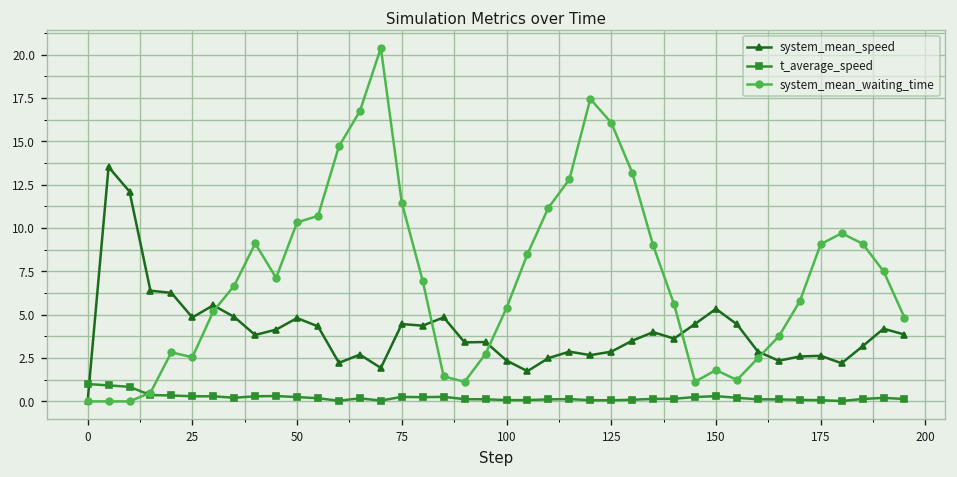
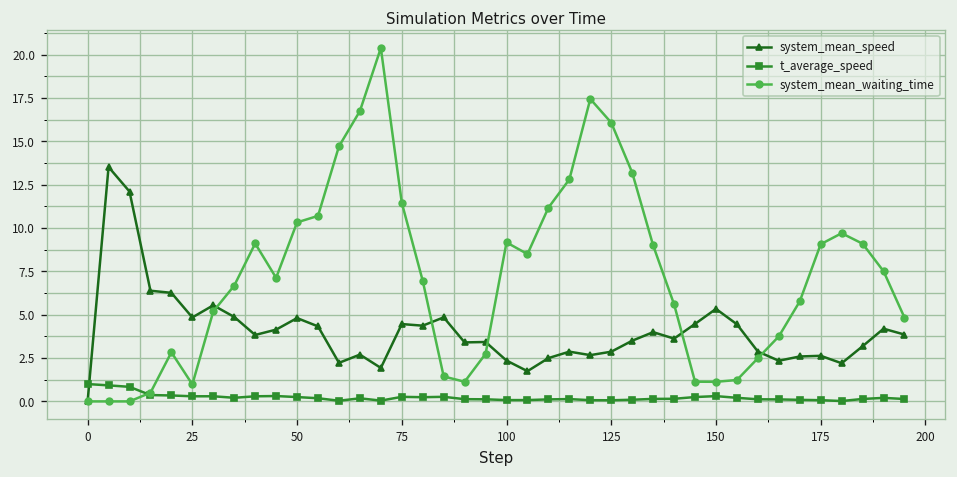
  {
    "system_mean_waiting_time": {
-     "25": 2.5,
+     "25": 1.0,
      "50": 10.3,
      "75": 11.5,
-     "100": 5.4,
+     "100": 9.2,
      "125": 16.1,
-     "150": 1.8,
+     "150": 1.1,
      "175": 9.1
    }
  }
